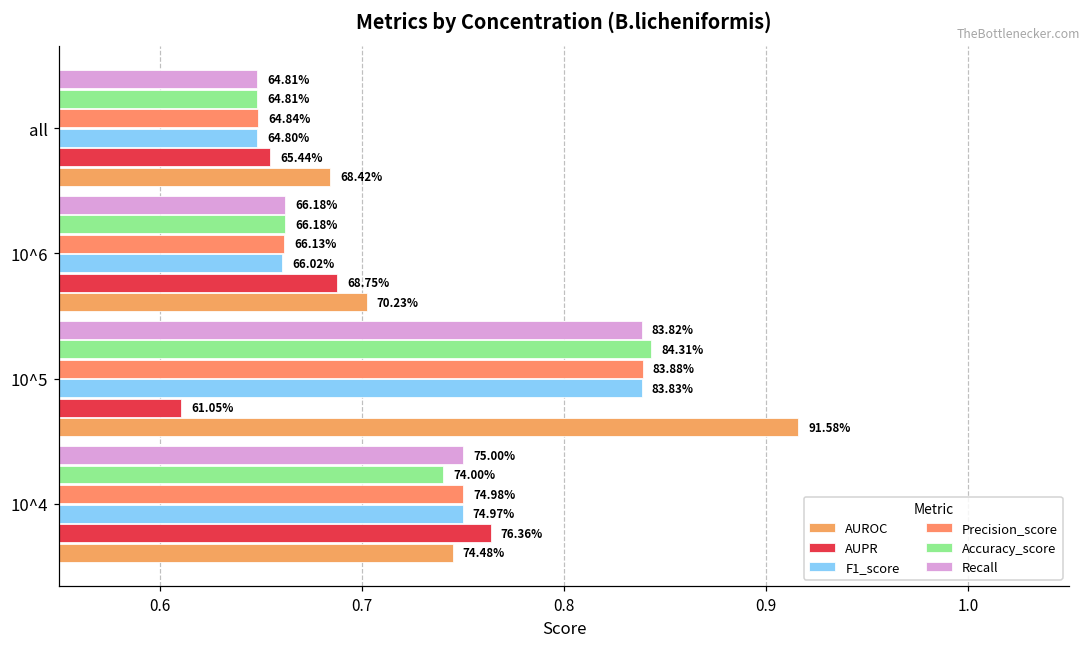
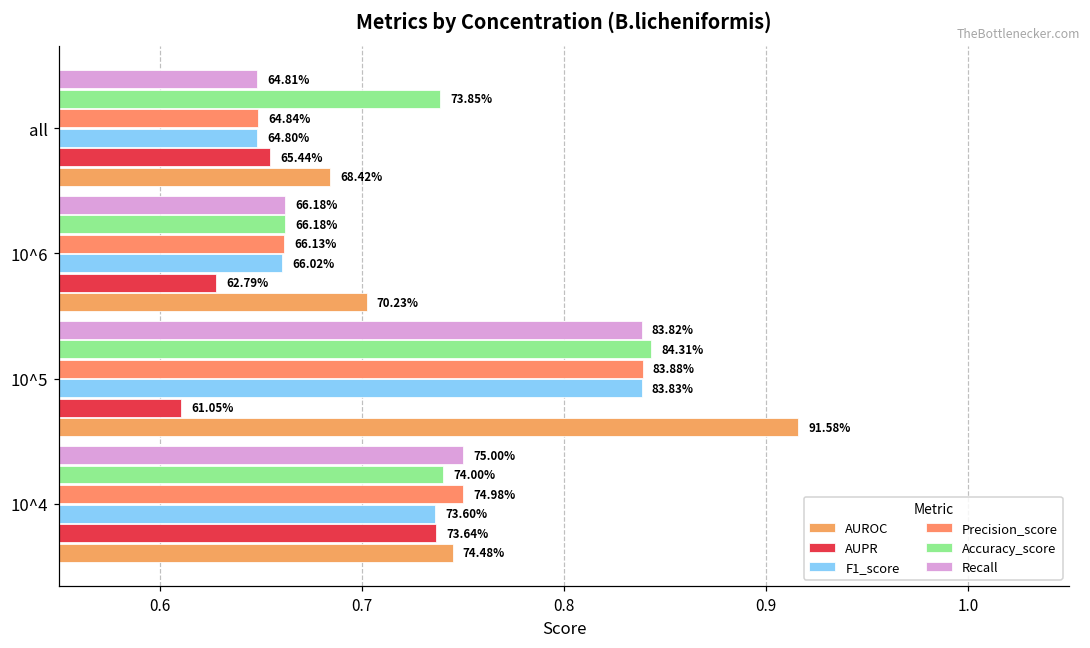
  {
    "AUPR": {
      "all": "65.44%",
-     "10^6": "68.75%",
+     "10^6": "62.79%",
      "10^5": "61.05%",
-     "10^4": "76.36%"
+     "10^4": "73.64%"
    },
    "F1_score": {
      "all": "64.80%",
      "10^6": "66.02%",
      "10^5": "83.83%",
-     "10^4": "74.97%"
+     "10^4": "73.60%"
    },
    "Accuracy_score": {
-     "all": "64.81%",
+     "all": "73.85%",
      "10^6": "66.18%",
      "10^5": "84.31%",
      "10^4": "74.00%"
    },
    "Recall": {
      "all": "64.81%",
      "10^6": "66.18%",
      "10^5": "83.82%",
      "10^4": "75.00%"
    }
  }
